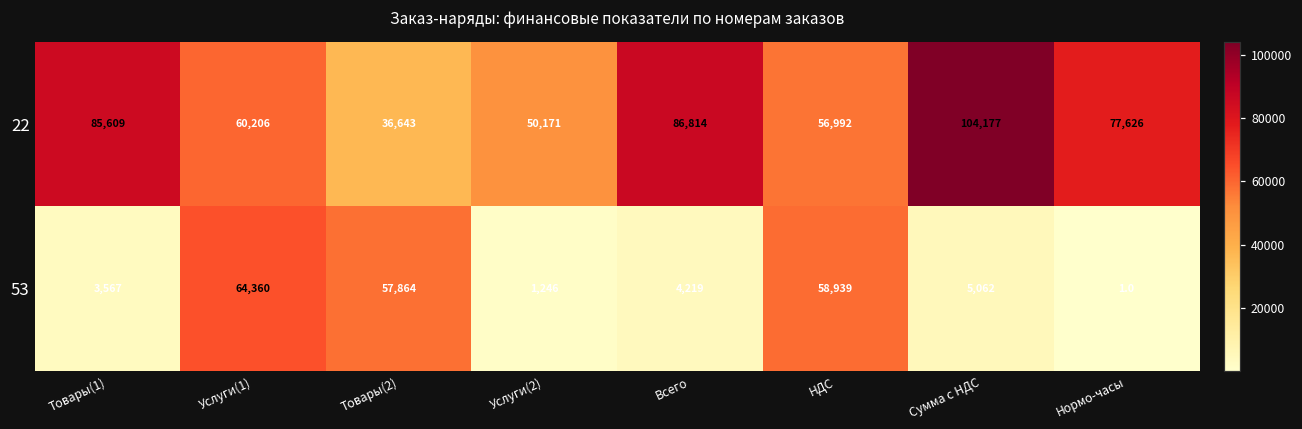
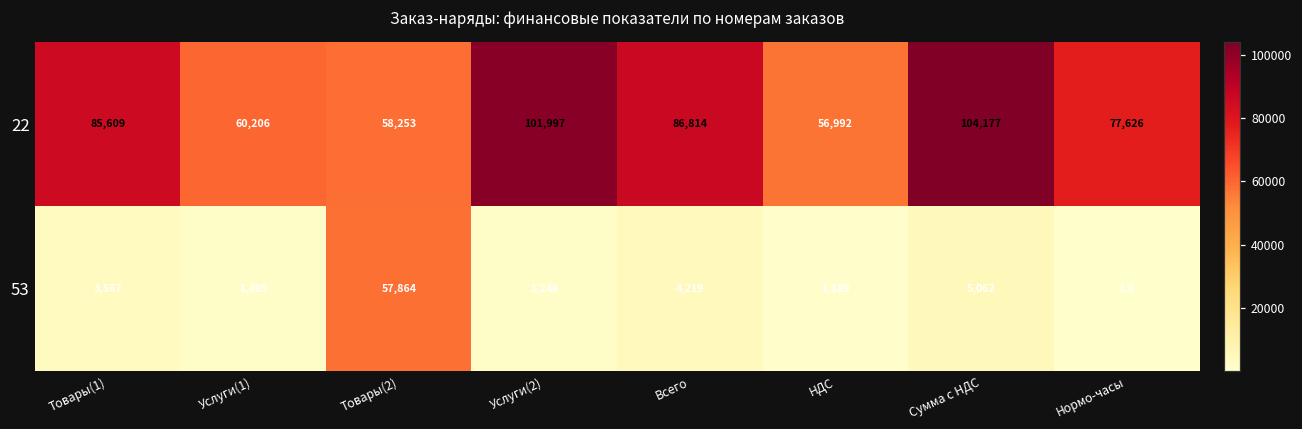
  {
    "22": {
      "Товары(1)": "85,609",
      "Услуги(1)": "60,206",
-     "Товары(2)": "36,643",
-     "Услуги(2)": "50,171",
+     "Товары(2)": "58,253",
+     "Услуги(2)": "101,997",
      "Всего": "86,814",
      "НДС": "56,992",
      "Сумма с НДС": "104,177",
      "Нормо-часы": "77,626"
    },
    "53": {
      "Товары(1)": "3,567",
-     "Услуги(1)": "64,360",
+     "Услуги(1)": "1,495",
      "Товары(2)": "57,864",
      "Услуги(2)": "1,246",
      "Всего": "4,219",
-     "НДС": "58,939",
+     "НДС": "1,189",
      "Сумма с НДС": "5,062",
      "Нормо-часы": "1.0"
    }
  }
